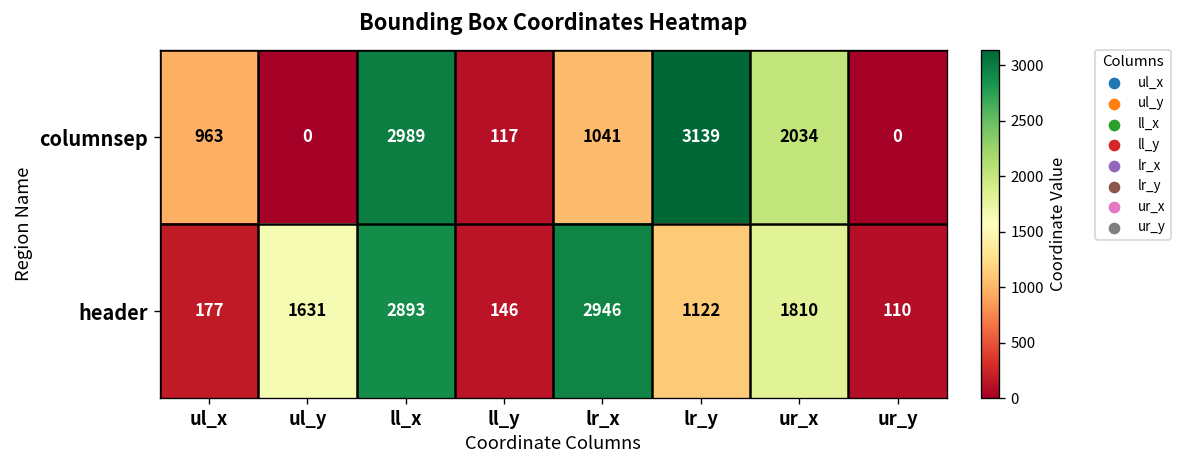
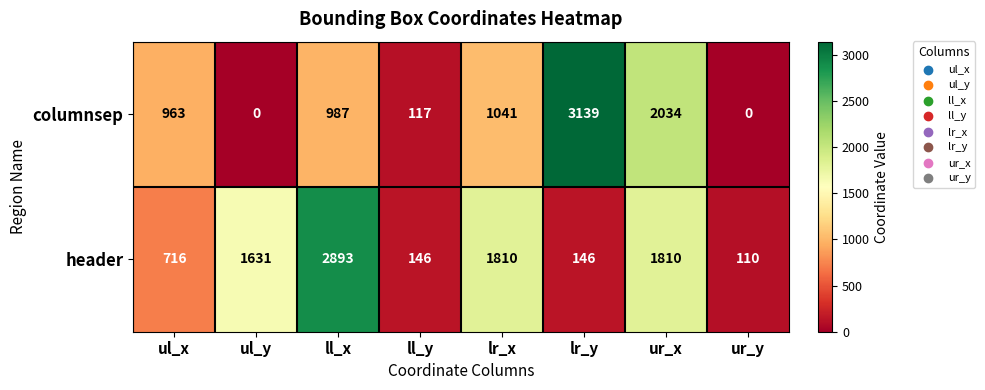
  {
    "columnsep": {
      "ul_x": 963,
      "ul_y": 0,
-     "ll_x": 2989,
+     "ll_x": 987,
      "ll_y": 117,
      "lr_x": 1041,
      "lr_y": 3139,
      "ur_x": 2034,
      "ur_y": 0
    },
    "header": {
-     "ul_x": 177,
+     "ul_x": 716,
      "ul_y": 1631,
      "ll_x": 2893,
      "ll_y": 146,
-     "lr_x": 2946,
-     "lr_y": 1122,
+     "lr_x": 1810,
+     "lr_y": 146,
      "ur_x": 1810,
      "ur_y": 110
    }
  }
